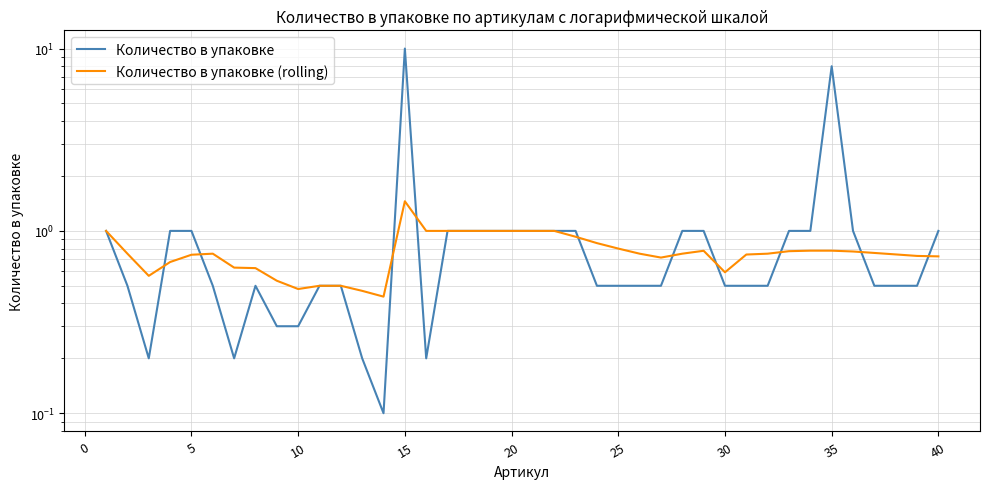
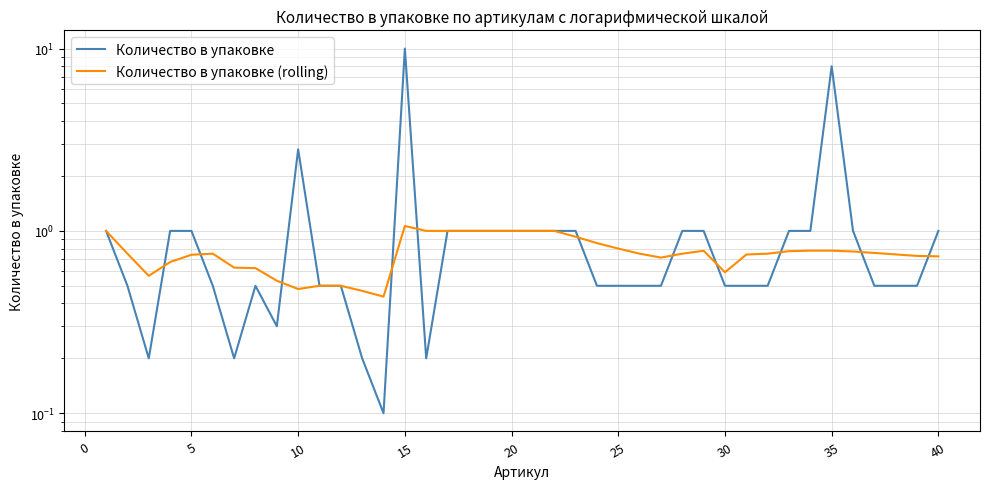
  {
    "Количество в упаковке": {
      "5": 1.0,
-     "10": 0.3,
+     "10": 2.8,
      "15": 10,
      "25": 0.5,
      "30": 0.5,
      "35": 8,
      "40": 1.0
    },
    "Количество в упаковке (rolling)": {
      "5": 0.74,
      "10": 0.48,
-     "15": 1.5,
+     "15": 1.1,
      "25": 0.8,
      "30": 0.6,
      "35": 0.8,
      "40": 0.73
    }
  }
